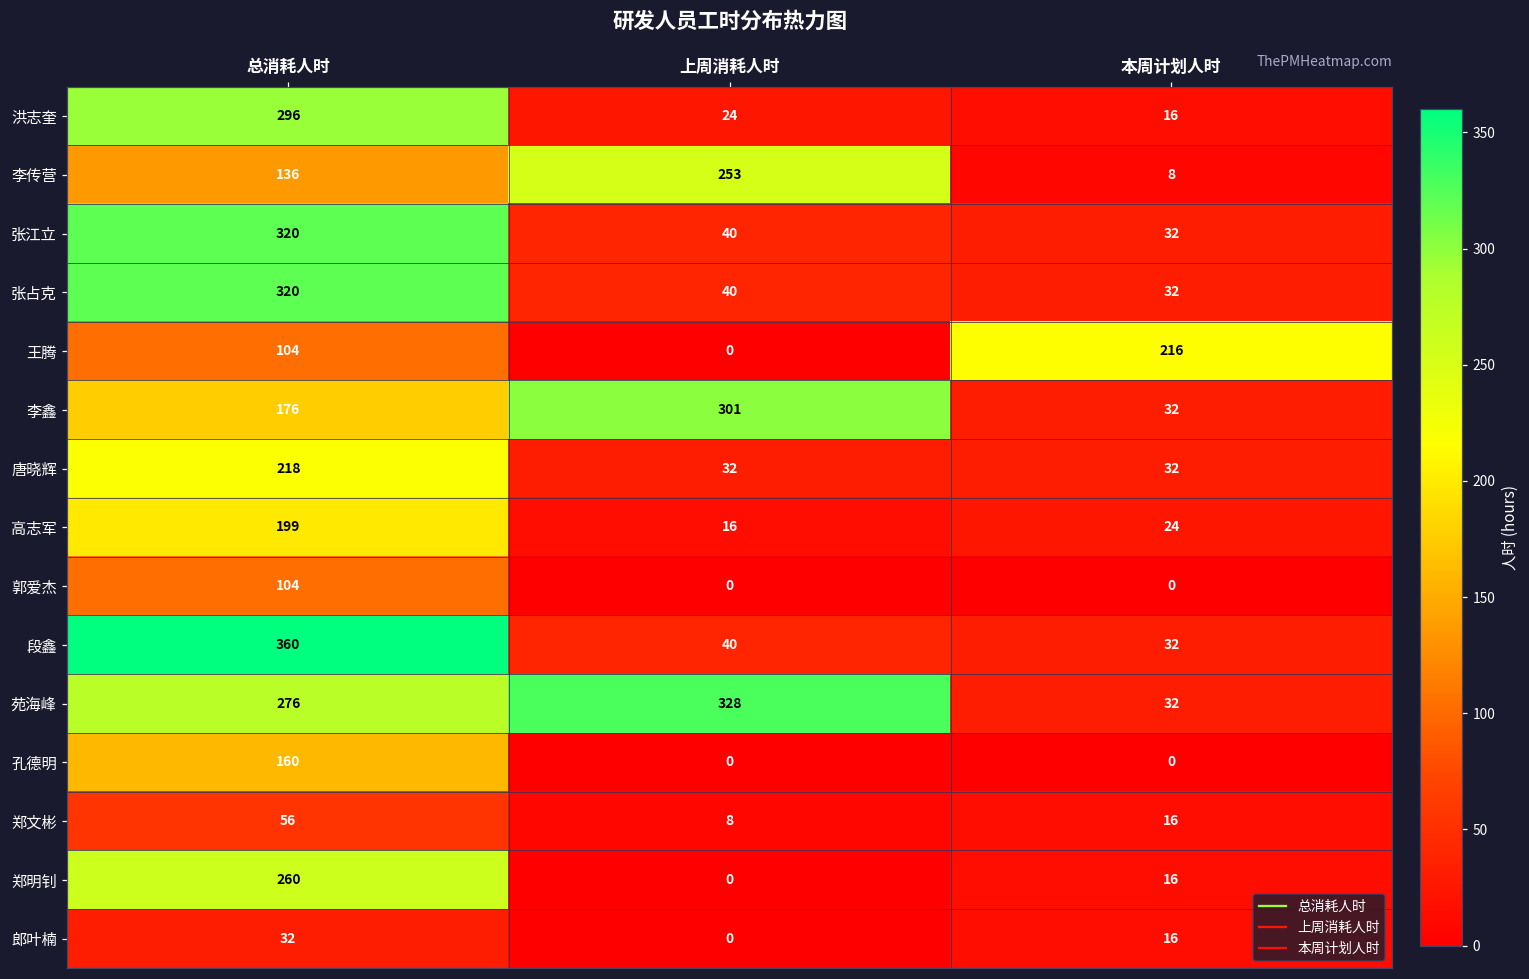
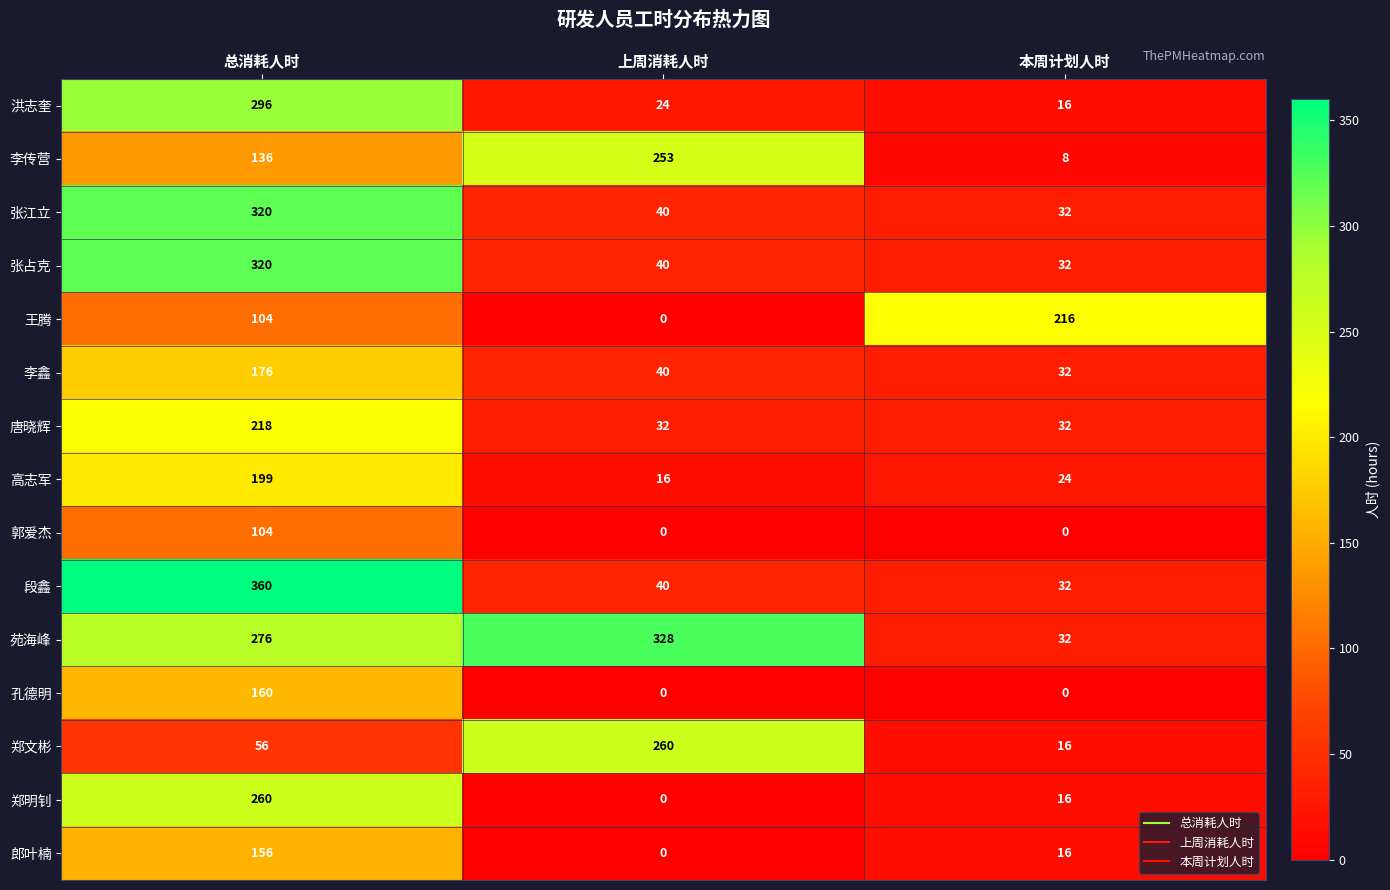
  {
    "洪志奎": {
      "总消耗人时": 296,
      "上周消耗人时": 24,
      "本周计划人时": 16
    },
    "李传营": {
      "总消耗人时": 136,
      "上周消耗人时": 253,
      "本周计划人时": 8
    },
    "张江立": {
      "总消耗人时": 320,
      "上周消耗人时": 40,
      "本周计划人时": 32
    },
    "张占克": {
      "总消耗人时": 320,
      "上周消耗人时": 40,
      "本周计划人时": 32
    },
    "王腾": {
      "总消耗人时": 104,
      "上周消耗人时": 0,
      "本周计划人时": 216
    },
    "李鑫": {
      "总消耗人时": 176,
-     "上周消耗人时": 301,
+     "上周消耗人时": 40,
      "本周计划人时": 32
    },
    "唐晓辉": {
      "总消耗人时": 218,
      "上周消耗人时": 32,
      "本周计划人时": 32
    },
    "高志军": {
      "总消耗人时": 199,
      "上周消耗人时": 16,
      "本周计划人时": 24
    },
    "郭爱杰": {
      "总消耗人时": 104,
      "上周消耗人时": 0,
      "本周计划人时": 0
    },
    "段鑫": {
      "总消耗人时": 360,
      "上周消耗人时": 40,
      "本周计划人时": 32
    },
    "苑海峰": {
      "总消耗人时": 276,
      "上周消耗人时": 328,
      "本周计划人时": 32
    },
    "孔德明": {
      "总消耗人时": 160,
      "上周消耗人时": 0,
      "本周计划人时": 0
    },
    "郑文彬": {
      "总消耗人时": 56,
-     "上周消耗人时": 8,
+     "上周消耗人时": 260,
      "本周计划人时": 16
    },
    "郑明钊": {
      "总消耗人时": 260,
      "上周消耗人时": 0,
      "本周计划人时": 16
    },
    "郎叶楠": {
-     "总消耗人时": 32,
+     "总消耗人时": 156,
      "上周消耗人时": 0,
      "本周计划人时": 16
    }
  }
